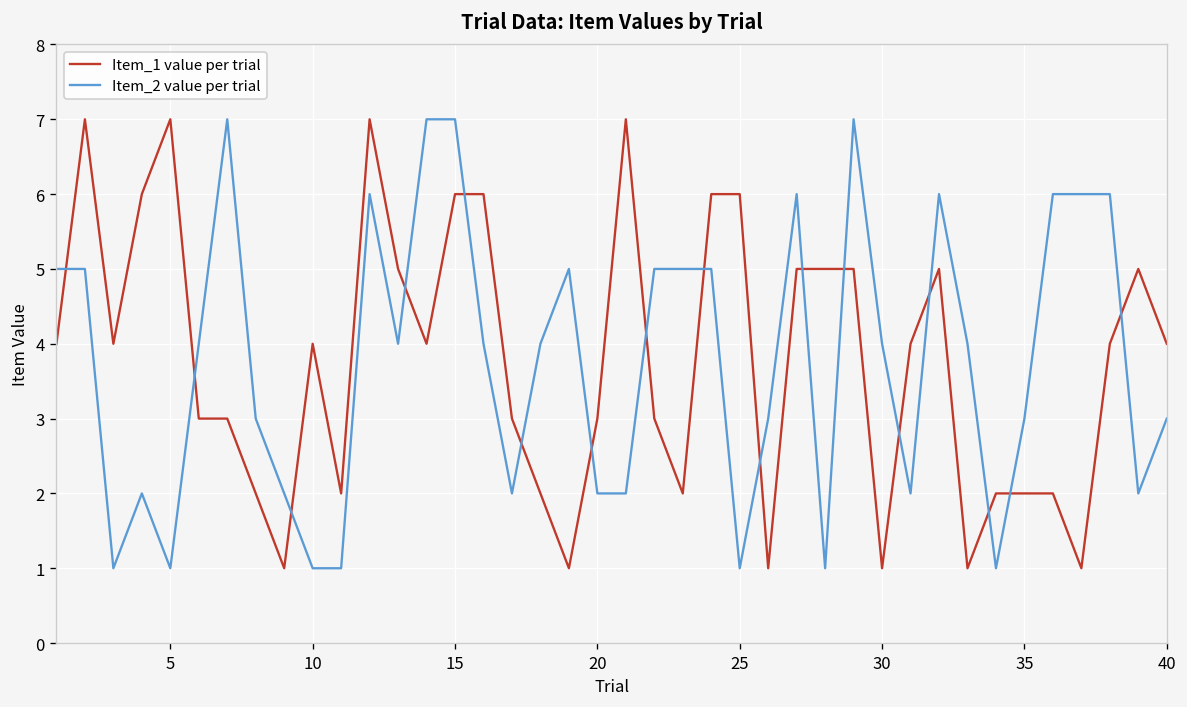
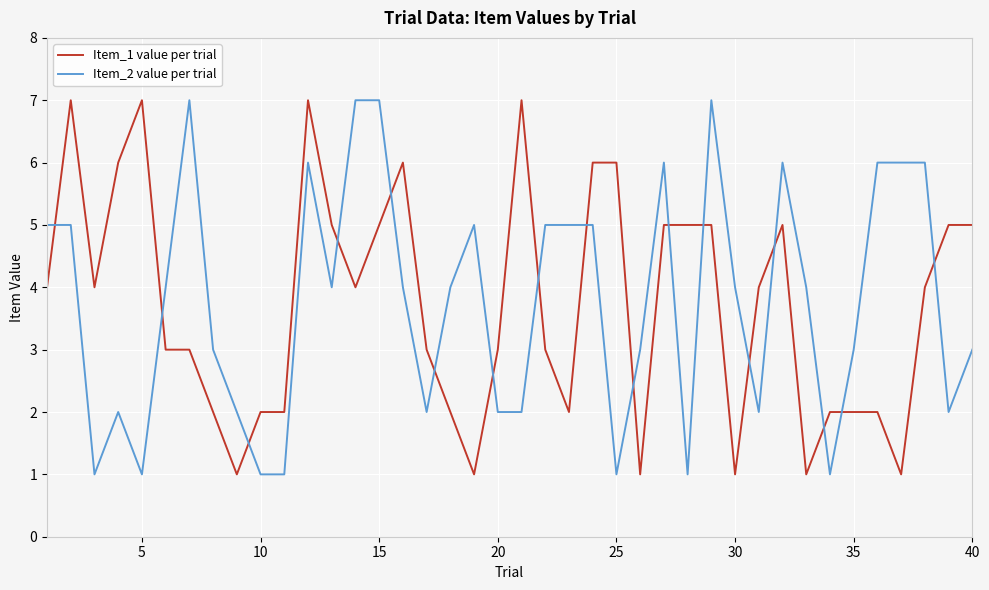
  {
    "Item_1 value per trial": {
      "5": 7,
-     "10": 4,
-     "15": 6,
+     "10": 2,
+     "15": 5,
      "20": 3,
      "25": 6,
      "30": 1,
      "35": 2,
-     "40": 4
+     "40": 5
    },
    "Item_2 value per trial": {
      "5": 1,
      "10": 1,
      "15": 7,
      "20": 2,
      "25": 1,
      "30": 4,
      "35": 3,
      "40": 3
    }
  }
